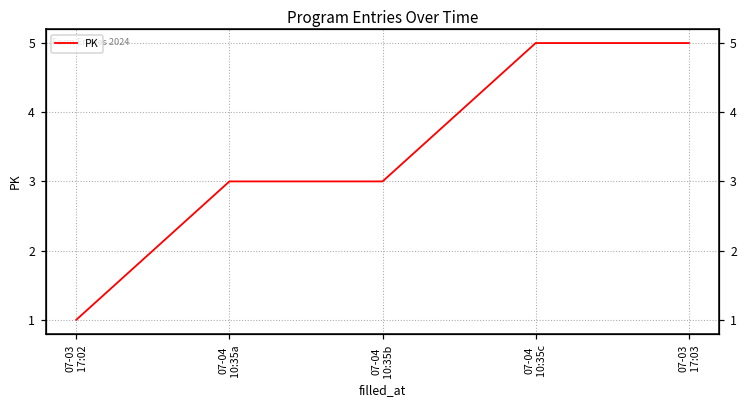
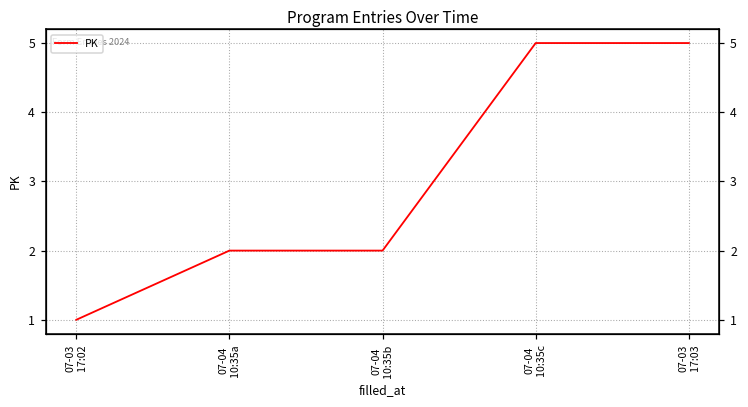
  {
    "07-03 17:02": 1,
-   "07-04 10:35a": 3,
-   "07-04 10:35b": 3,
+   "07-04 10:35a": 2,
+   "07-04 10:35b": 2,
    "07-04 10:35c": 5,
    "07-03 17:03": 5
  }
